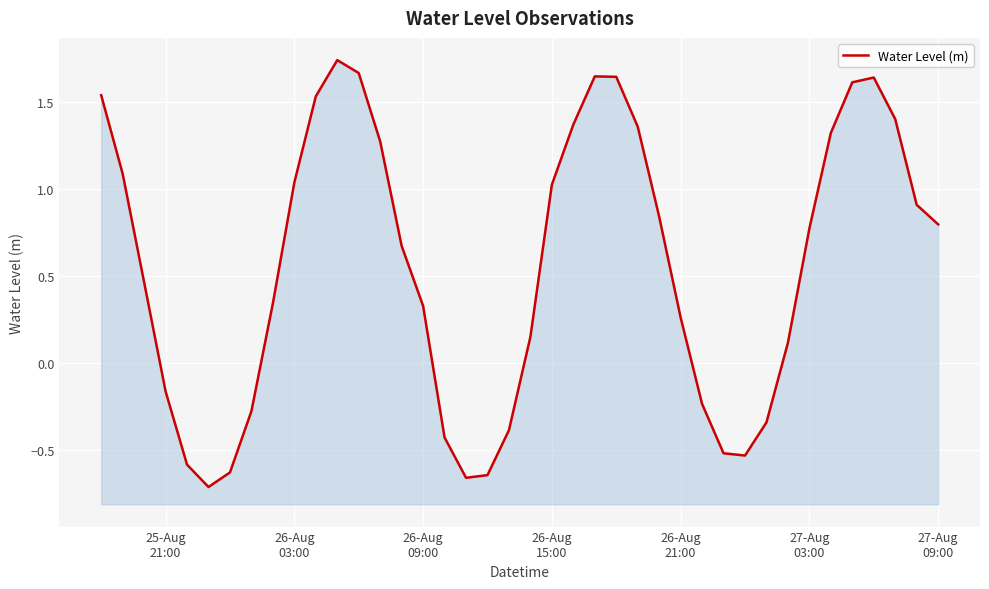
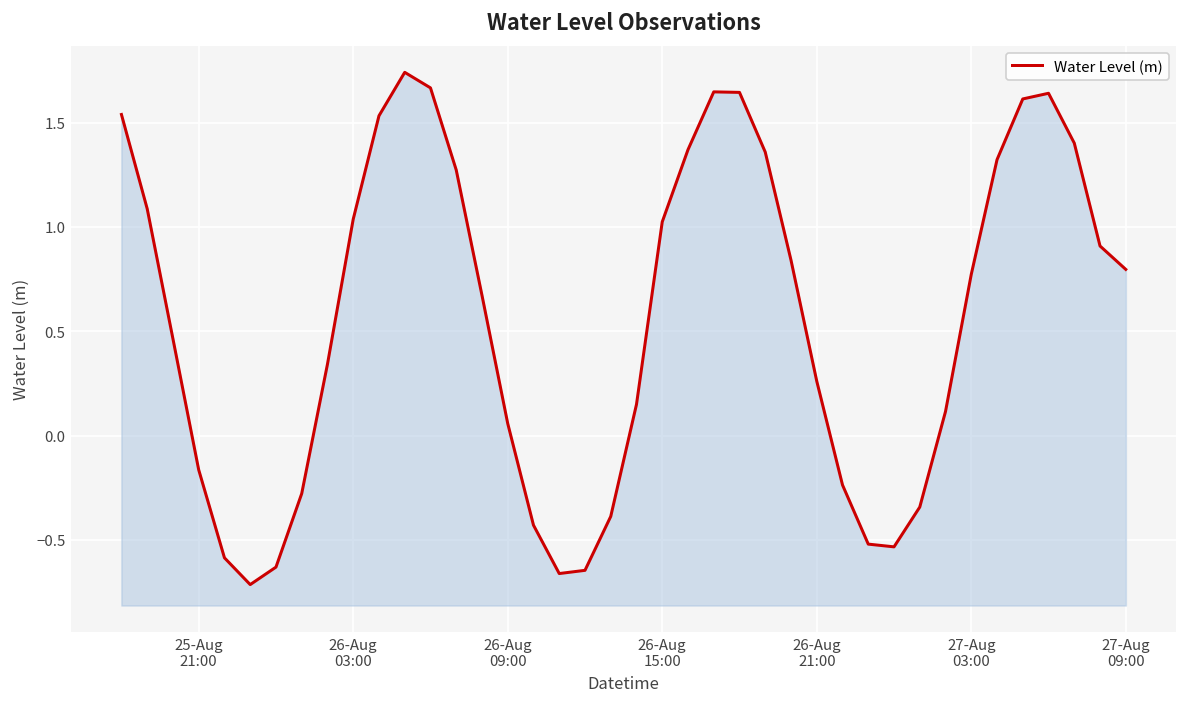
  {
    "25-Aug 21:00": -0.16,
    "26-Aug 03:00": 1.04,
-   "26-Aug 09:00": 0.33,
+   "26-Aug 09:00": 0.06,
    "26-Aug 15:00": 1.02,
    "26-Aug 21:00": 0.26,
    "27-Aug 03:00": 0.77,
    "27-Aug 09:00": 0.80
  }
